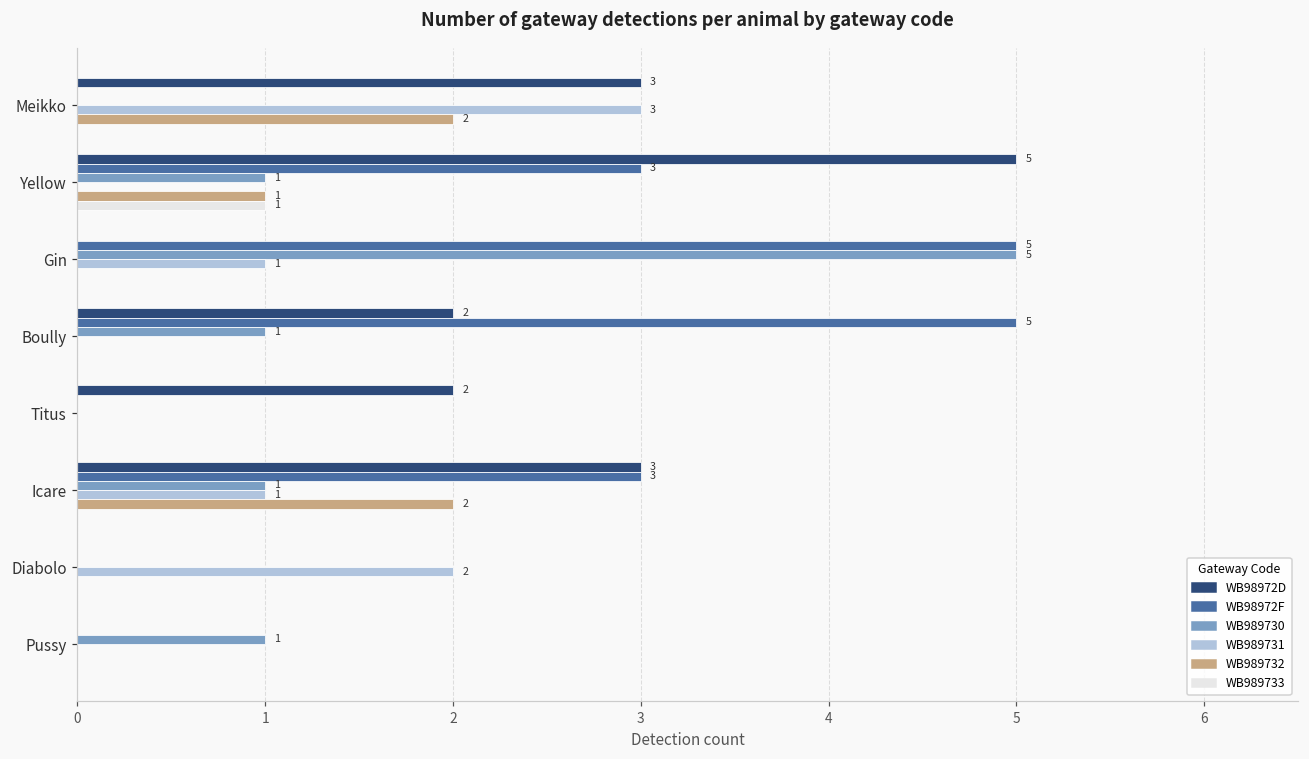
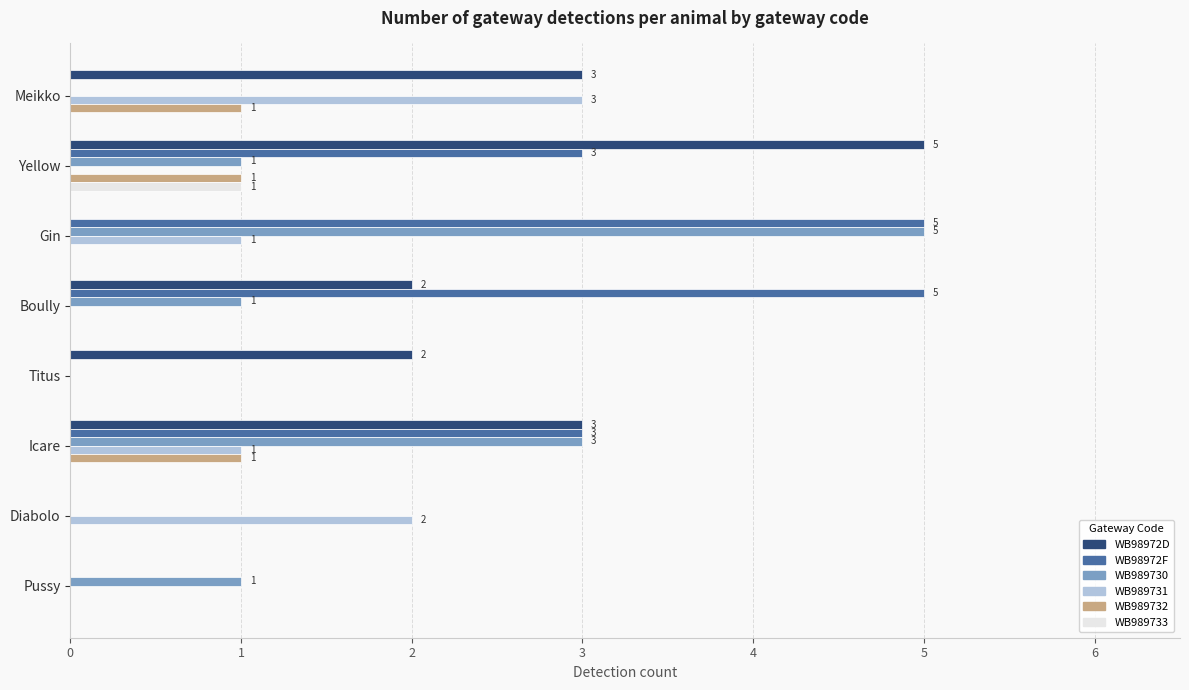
  {
    "WB98972D": {
      "Meikko": 3,
      "Yellow": 5,
      "Boully": 2,
      "Titus": 2
    },
    "WB98972F": {
      "Yellow": 3,
      "Boully": 5
    },
    "WB989730": {
      "Yellow": 1,
      "Boully": 1,
-     "Icare": 1,
+     "Icare": 3,
      "Pussy": 1
    },
    "WB989731": {
      "Meikko": 3,
      "Gin": 1,
      "Diabolo": 2
    },
    "WB989732": {
-     "Meikko": 2,
-     "Icare": 2
+     "Meikko": 1,
+     "Icare": 1
    },
    "WB989733": {
      "Meikko": 0.00,
      "Gin": 0.00,
      "Boully": 0.00,
      "Titus": 0.00,
      "Icare": 0.00,
      "Diabolo": 0.00,
      "Pussy": 0.00
    }
  }
